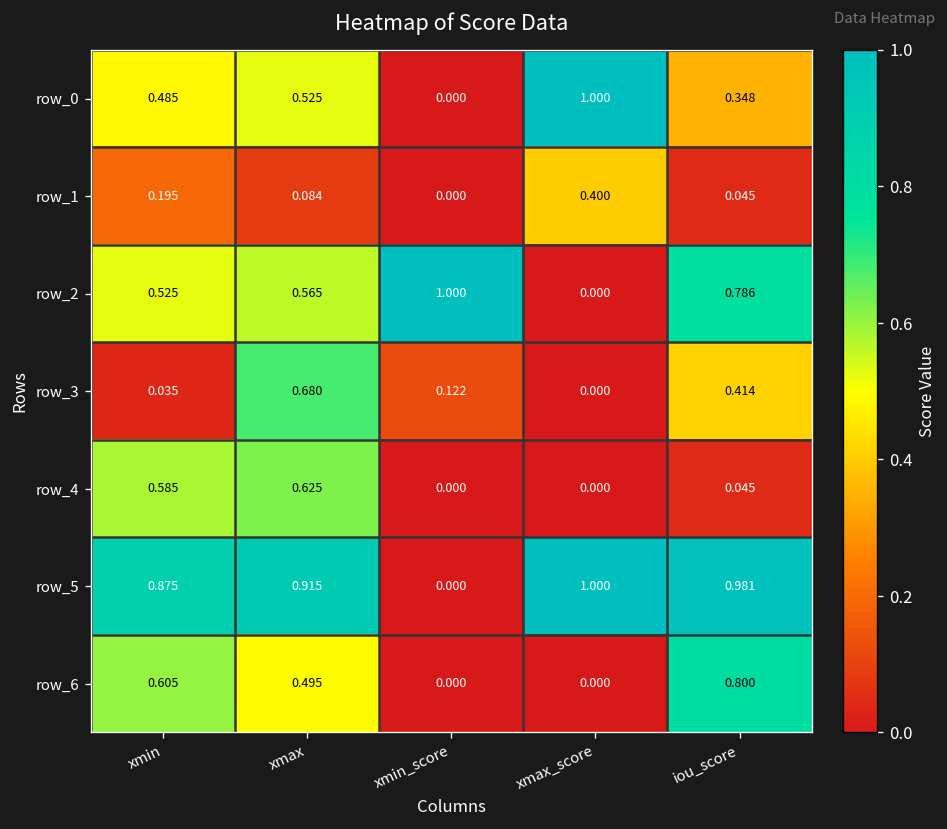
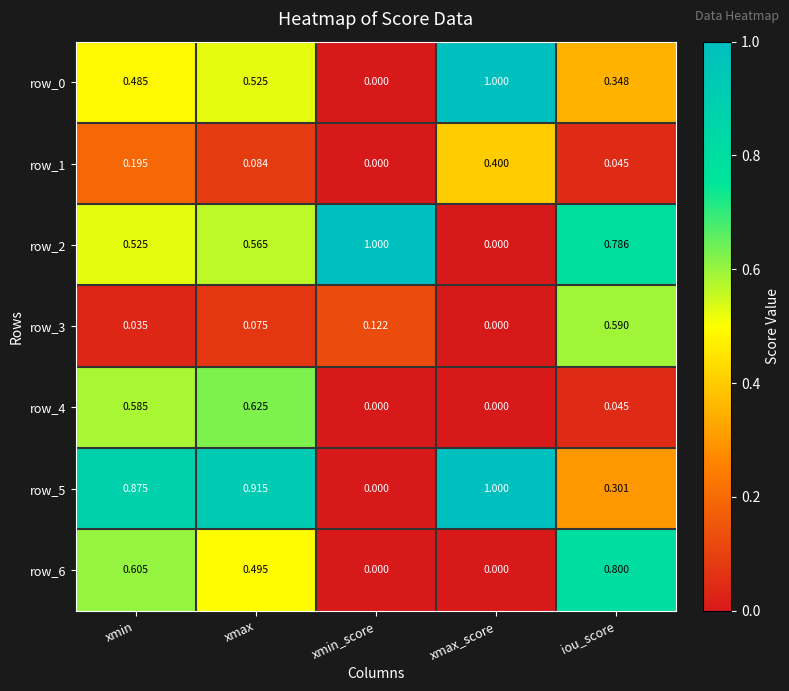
  {
    "row_0": {
      "xmin": 0.485,
      "xmax": 0.525,
      "xmin_score": 0.000,
      "xmax_score": 1.000,
      "iou_score": 0.348
    },
    "row_1": {
      "xmin": 0.195,
      "xmax": 0.084,
      "xmin_score": 0.000,
      "xmax_score": 0.400,
      "iou_score": 0.045
    },
    "row_2": {
      "xmin": 0.525,
      "xmax": 0.565,
      "xmin_score": 1.000,
      "xmax_score": 0.000,
      "iou_score": 0.786
    },
    "row_3": {
      "xmin": 0.035,
-     "xmax": 0.680,
+     "xmax": 0.075,
      "xmin_score": 0.122,
      "xmax_score": 0.000,
-     "iou_score": 0.414
+     "iou_score": 0.590
    },
    "row_4": {
      "xmin": 0.585,
      "xmax": 0.625,
      "xmin_score": 0.000,
      "xmax_score": 0.000,
      "iou_score": 0.045
    },
    "row_5": {
      "xmin": 0.875,
      "xmax": 0.915,
      "xmin_score": 0.000,
      "xmax_score": 1.000,
-     "iou_score": 0.981
+     "iou_score": 0.301
    },
    "row_6": {
      "xmin": 0.605,
      "xmax": 0.495,
      "xmin_score": 0.000,
      "xmax_score": 0.000,
      "iou_score": 0.800
    }
  }
